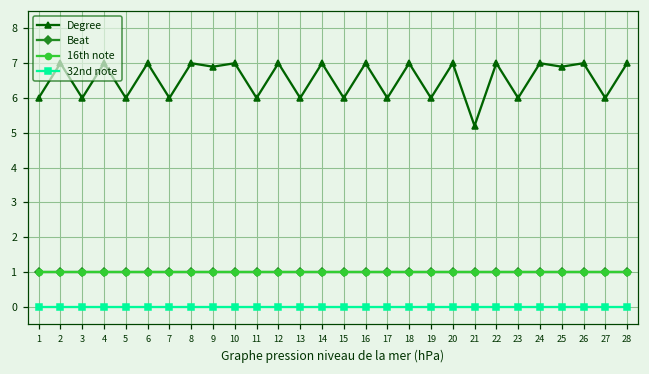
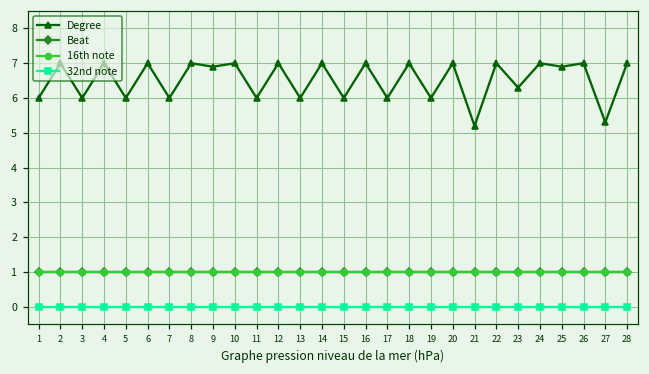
  {
    "Degree": {
      "1": 6.0,
      "3": 6.0,
      "5": 6.0,
      "6": 7.0,
      "7": 6.0,
      "8": 7.0,
      "9": 6.9,
      "10": 7.0,
      "11": 6.0,
      "12": 7.0,
      "13": 6.0,
      "14": 7.0,
      "15": 6.0,
      "16": 7.0,
      "17": 6.0,
      "18": 7.0,
      "19": 6.0,
      "20": 7.0,
      "21": 5.2,
      "22": 7.0,
-     "23": 6.0,
+     "23": 6.3,
      "24": 7.0,
      "25": 6.9,
      "26": 7.0,
-     "27": 6.0,
+     "27": 5.3,
      "28": 7.0
    },
    "16th note": {
      "1": 1.0,
      "2": 1.0,
      "3": 1.0,
      "4": 1.0,
      "5": 1.0,
      "6": 1.0,
      "7": 1.0,
      "8": 1.0,
      "9": 1.0,
      "10": 1.0,
      "11": 1.0,
      "12": 1.0,
      "13": 1.0,
      "14": 1.0,
      "15": 1.0,
      "16": 1.0,
      "17": 1.0,
      "18": 1.0,
      "19": 1.0,
      "20": 1.0,
      "21": 1.0,
      "22": 1.0,
      "23": 1.0,
      "24": 1.0,
      "25": 1.0,
      "26": 1.0,
      "27": 1.0,
      "28": 1.0
    },
    "32nd note": {
      "1": 0.0,
      "2": 0.0,
      "3": 0.0,
      "4": 0.0,
      "5": 0.0,
      "6": 0.0,
      "7": 0.0,
      "8": 0.0,
      "9": 0.0,
      "10": 0.0,
      "11": 0.0,
      "12": 0.0,
      "13": 0.0,
      "14": 0.0,
      "15": 0.0,
      "16": 0.0,
      "17": 0.0,
      "18": 0.0,
      "19": 0.0,
      "20": 0.0,
      "21": 0.0,
      "22": 0.0,
      "23": 0.0,
      "24": 0.0,
      "25": 0.0,
      "26": 0.0,
      "27": 0.0,
      "28": 0.0
    }
  }
